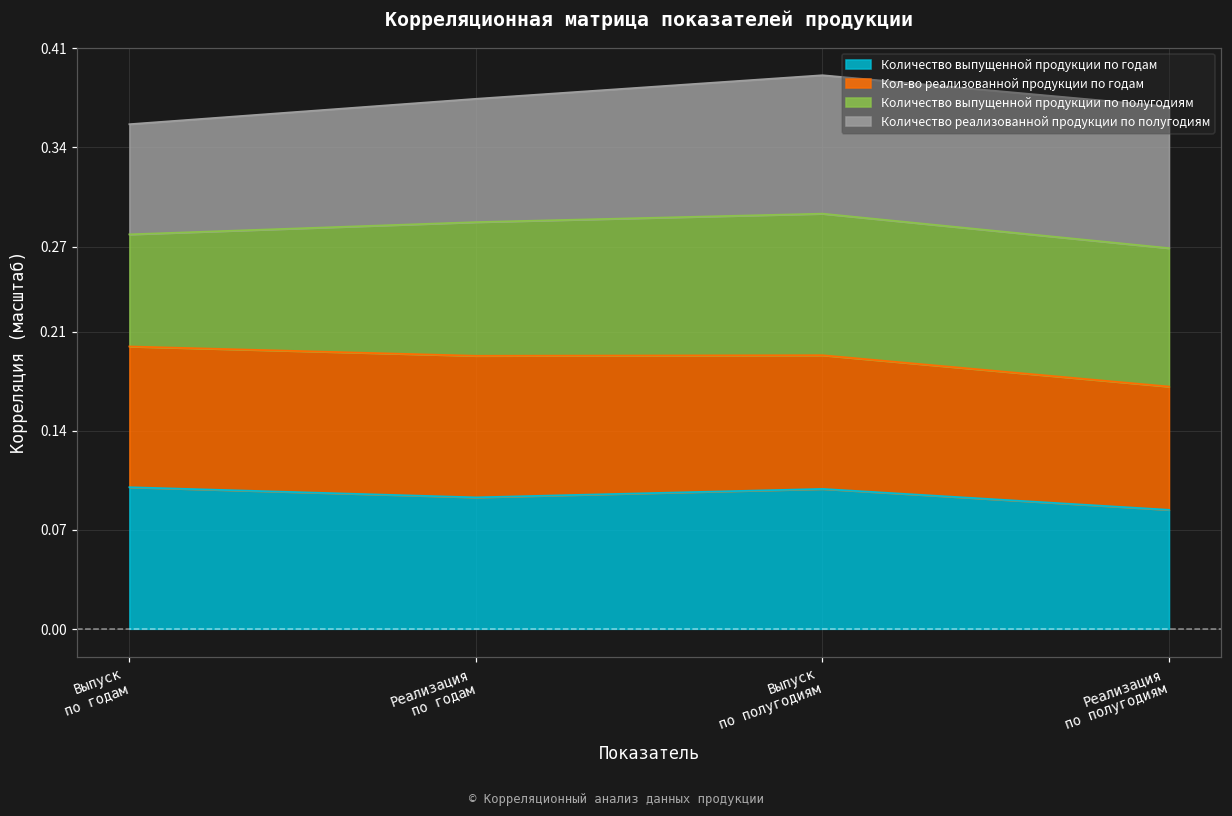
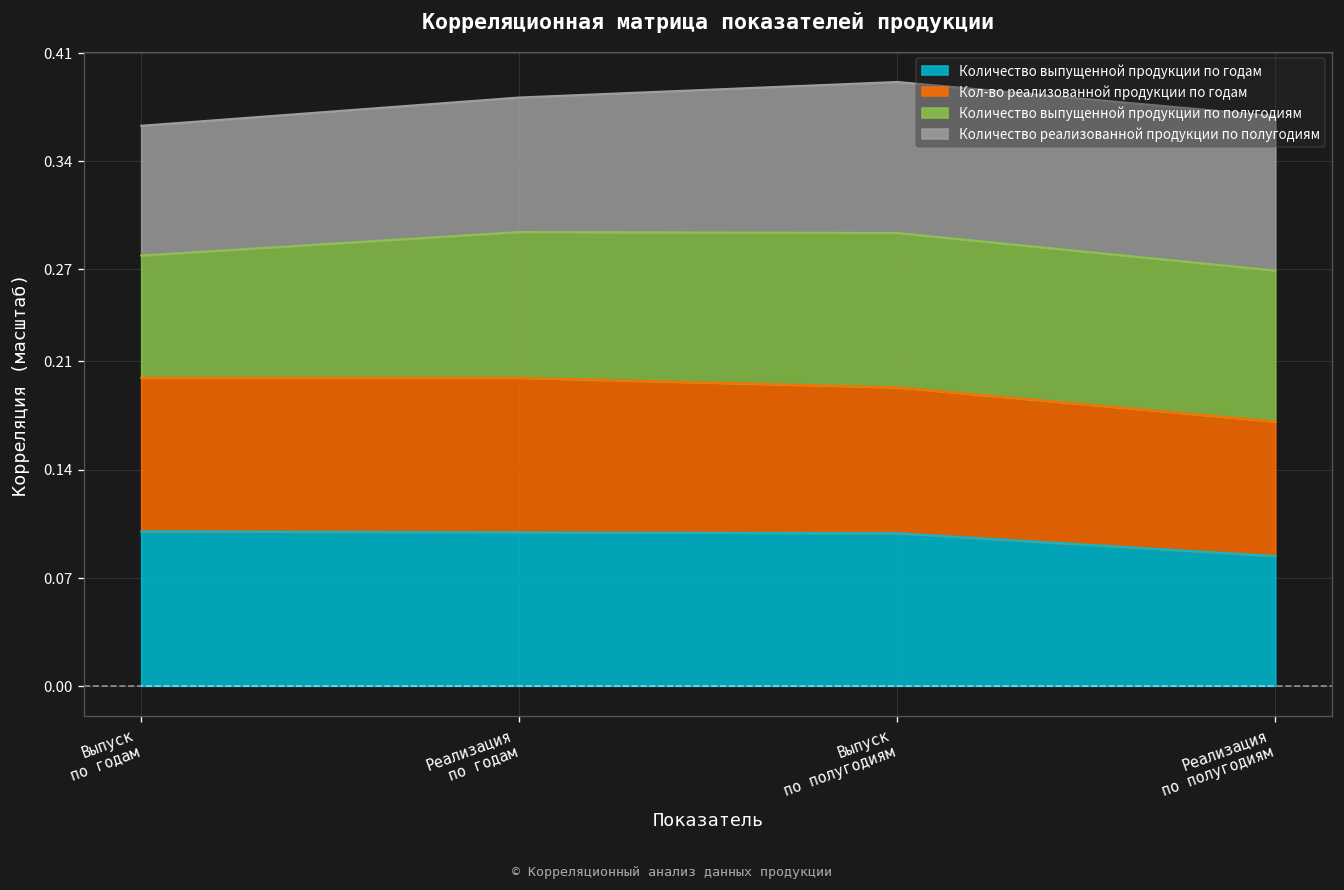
  {
    "Количество выпущенной продукции по годам": {
      "Выпуск по годам": 0.100,
-     "Реализация по годам": 0.093,
+     "Реализация по годам": 0.099,
      "Выпуск по полугодиям": 0.099,
      "Реализация по полугодиям": 0.084
    },
    "Кол-во реализованной продукции по годам": {
      "Выпуск по годам": 0.099,
      "Реализация по годам": 0.100,
      "Выпуск по полугодиям": 0.094,
      "Реализация по полугодиям": 0.087
    },
    "Количество выпущенной продукции по полугодиям": {
      "Выпуск по годам": 0.079,
      "Реализация по годам": 0.094,
      "Выпуск по полугодиям": 0.100,
      "Реализация по полугодиям": 0.098
    },
    "Количество реализованной продукции по полугодиям": {
-     "Выпуск по годам": 0.078,
+     "Выпуск по годам": 0.084,
      "Реализация по годам": 0.087,
      "Выпуск по полугодиям": 0.098
    }
  }
